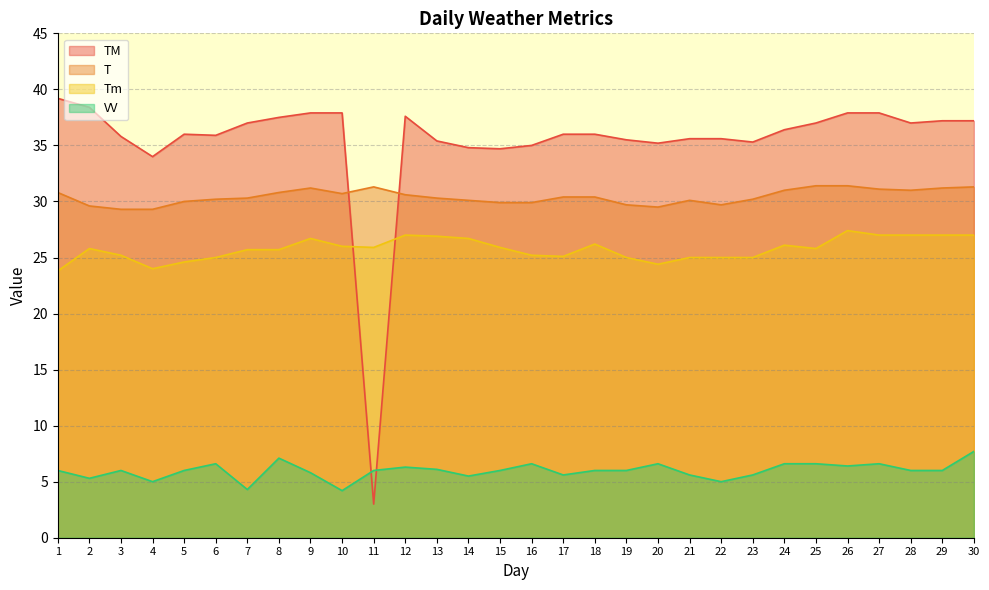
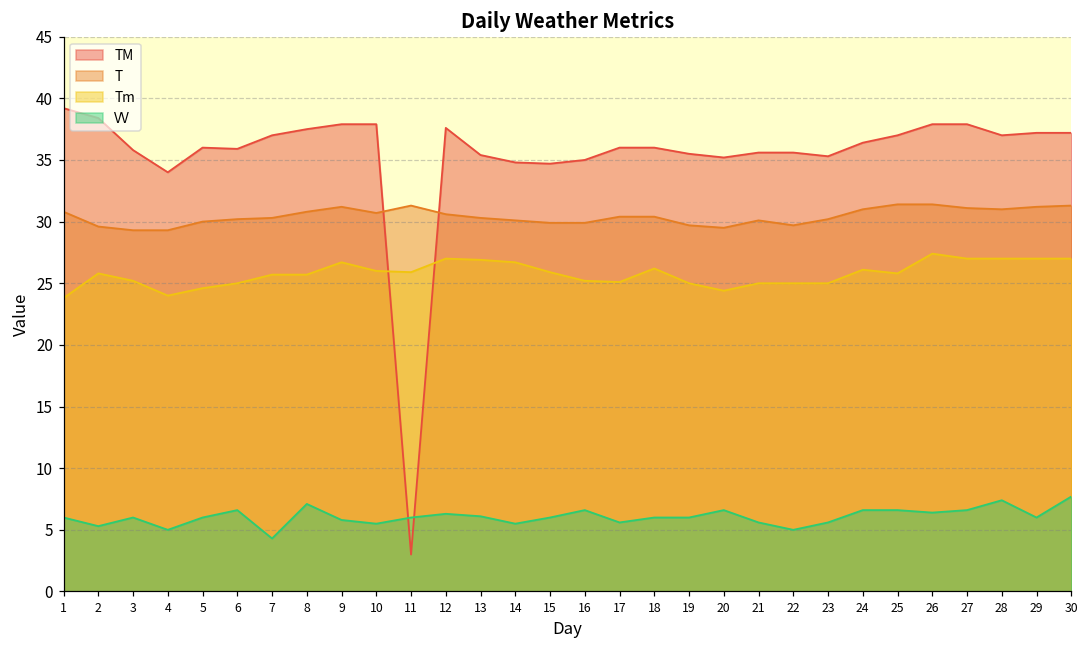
  {
    "VV": {
      "1": 6.0,
      "2": 5.3,
      "3": 6.0,
      "4": 5.0,
      "5": 6.0,
      "6": 6.6,
      "7": 4.3,
      "8": 7.1,
      "9": 5.8,
-     "10": 4.2,
+     "10": 5.5,
      "11": 6.0,
      "12": 6.3,
      "13": 6.1,
      "14": 5.5,
      "15": 6.0,
      "16": 6.6,
      "17": 5.6,
      "18": 6.0,
      "19": 6.0,
      "20": 6.6,
      "21": 5.6,
      "22": 5.0,
      "23": 5.6,
      "24": 6.6,
      "25": 6.6,
      "26": 6.4,
      "27": 6.6,
-     "28": 6.0,
+     "28": 7.4,
      "29": 6.0,
      "30": 7.7
    }
  }
